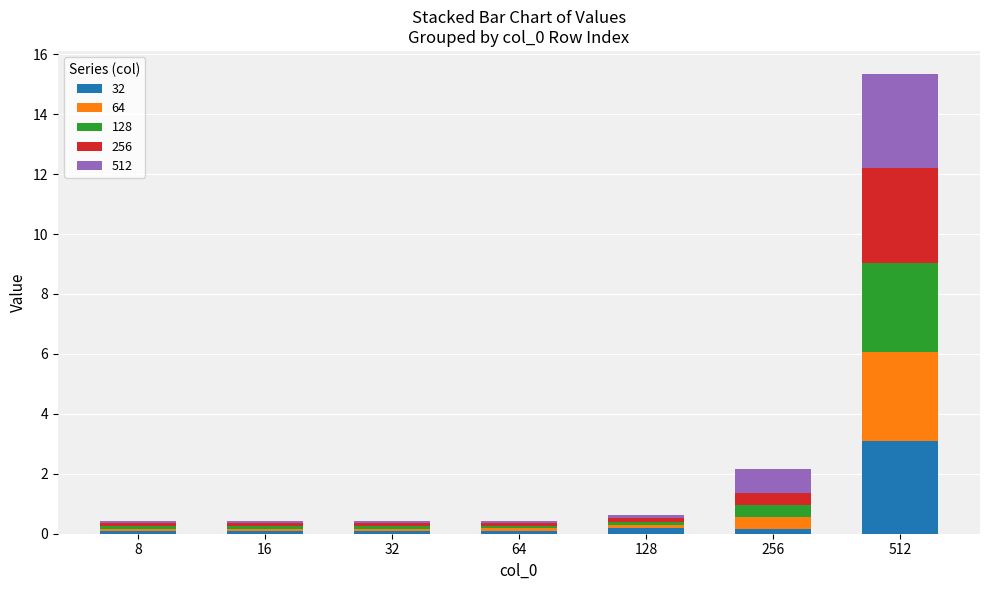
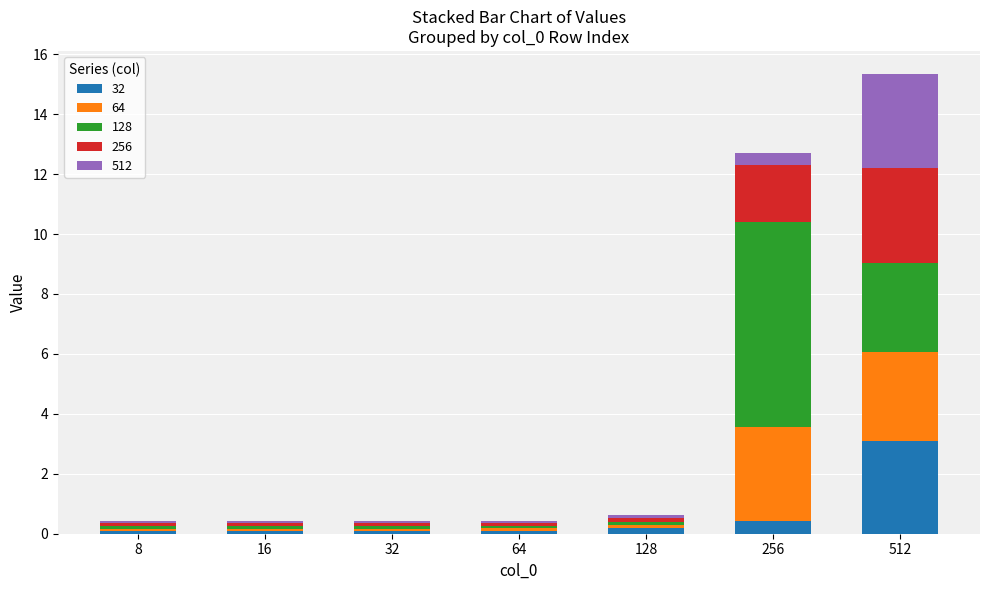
  {
    "32": {
      "8": 0.1,
      "16": 0.1,
      "32": 0.1,
      "64": 0.1,
      "128": 0.2,
-     "256": 0.2,
+     "256": 0.4,
      "512": 3.1
    },
    "64": {
      "8": 0.1,
      "16": 0.1,
      "32": 0.1,
      "64": 0.1,
      "128": 0.1,
-     "256": 0.4,
+     "256": 3.2,
      "512": 3.0
    },
    "128": {
      "8": 0.1,
      "16": 0.1,
      "32": 0.1,
      "64": 0.1,
      "128": 0.1,
-     "256": 0.4,
+     "256": 6.8,
      "512": 3.0
    },
    "256": {
      "16": 0.1,
      "32": 0.1,
      "64": 0.1,
      "128": 0.1,
-     "256": 0.4,
+     "256": 1.9,
      "512": 3.2
    },
    "512": {
      "8": 0.1,
      "16": 0.1,
      "32": 0.1,
      "64": 0.1,
      "128": 0.1,
-     "256": 0.8,
+     "256": 0.4,
      "512": 3.1
    }
  }
